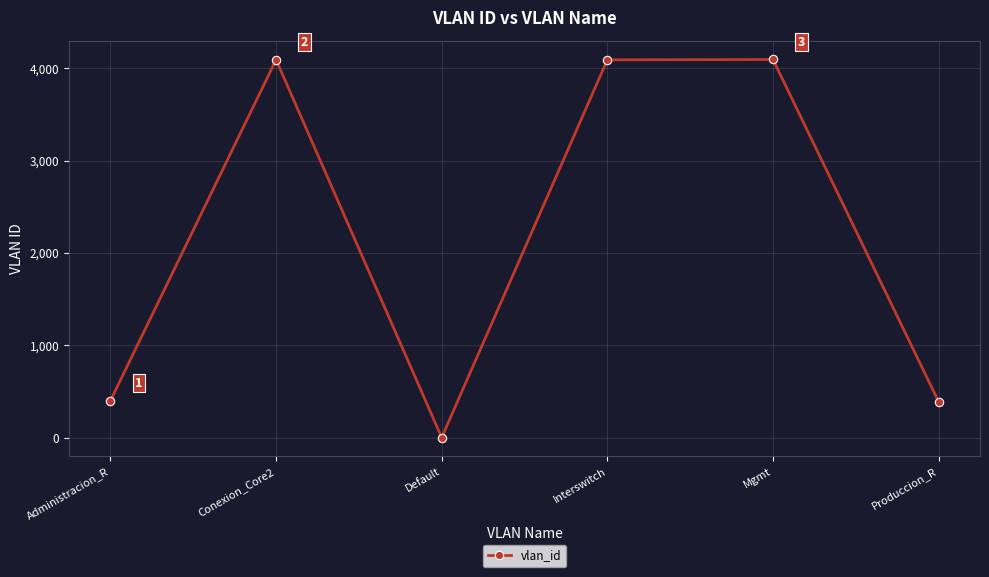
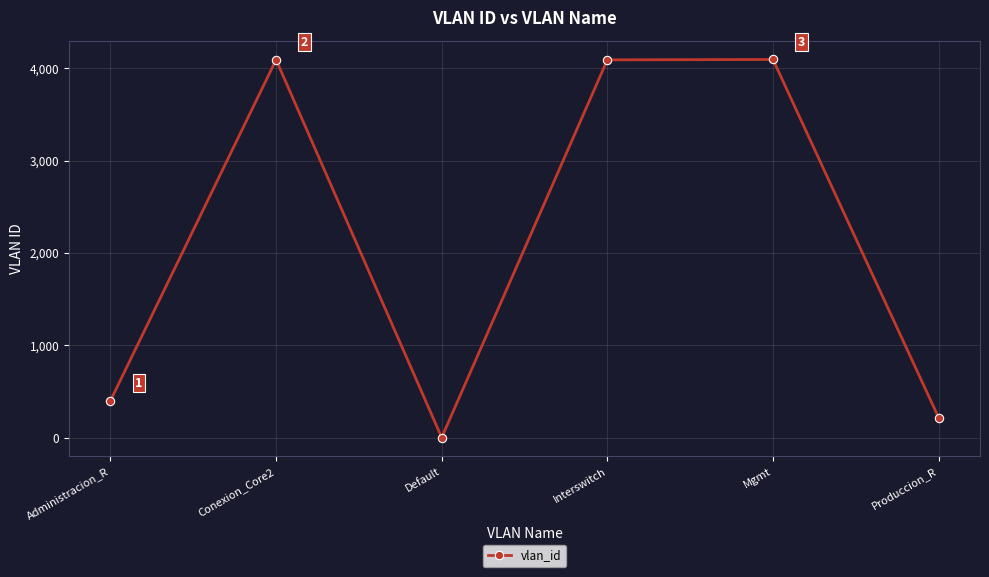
  {
    "Administracion_R": "400",
    "Conexion_Core2": "4,100",
    "Default": "0",
    "Interswitch": "4,100",
    "Mgmt": "4,100",
-   "Produccion_R": "400"
+   "Produccion_R": "200"
  }
